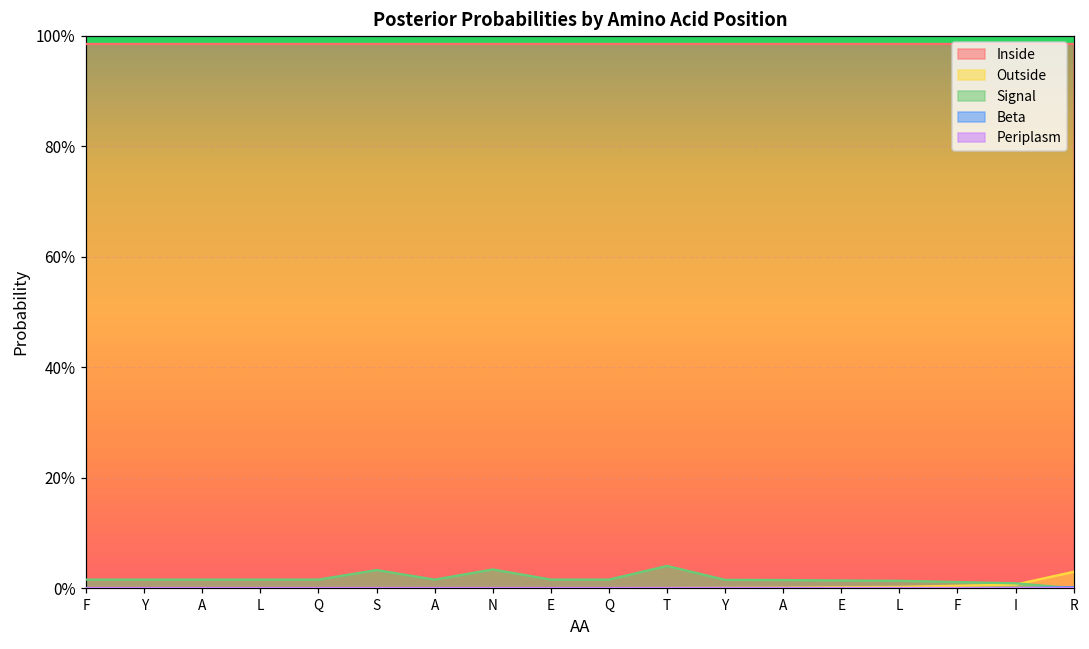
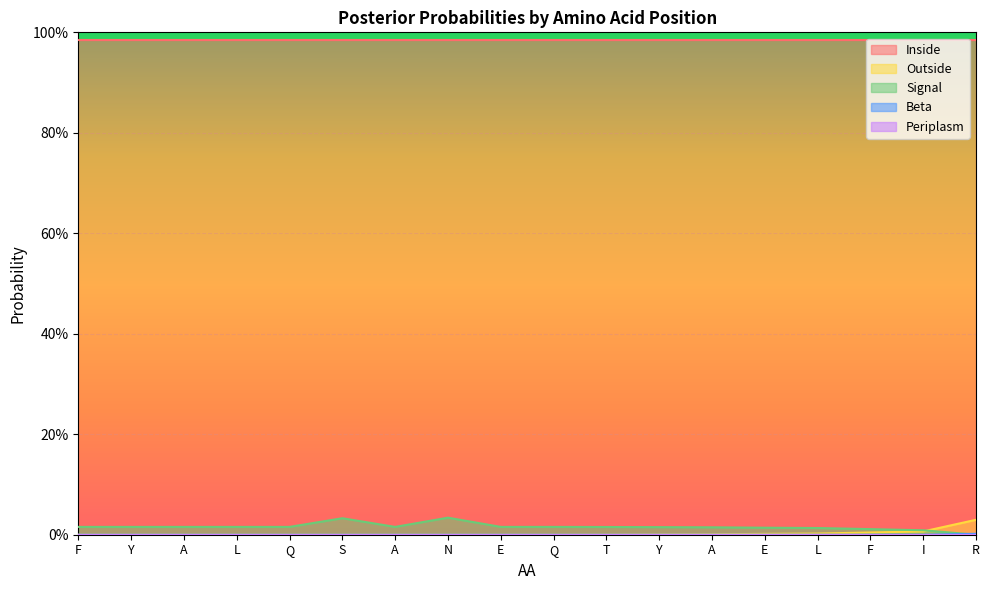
  {
    "Inside": {
      "S": "98%",
      "N": "98%",
      "T": "98%",
      "R": "98%"
    },
    "Outside": {
      "R": "3%"
    },
    "Signal": {
      "S": "3%",
      "N": "3%",
-     "T": "4%"
+     "T": "2%"
    }
  }
